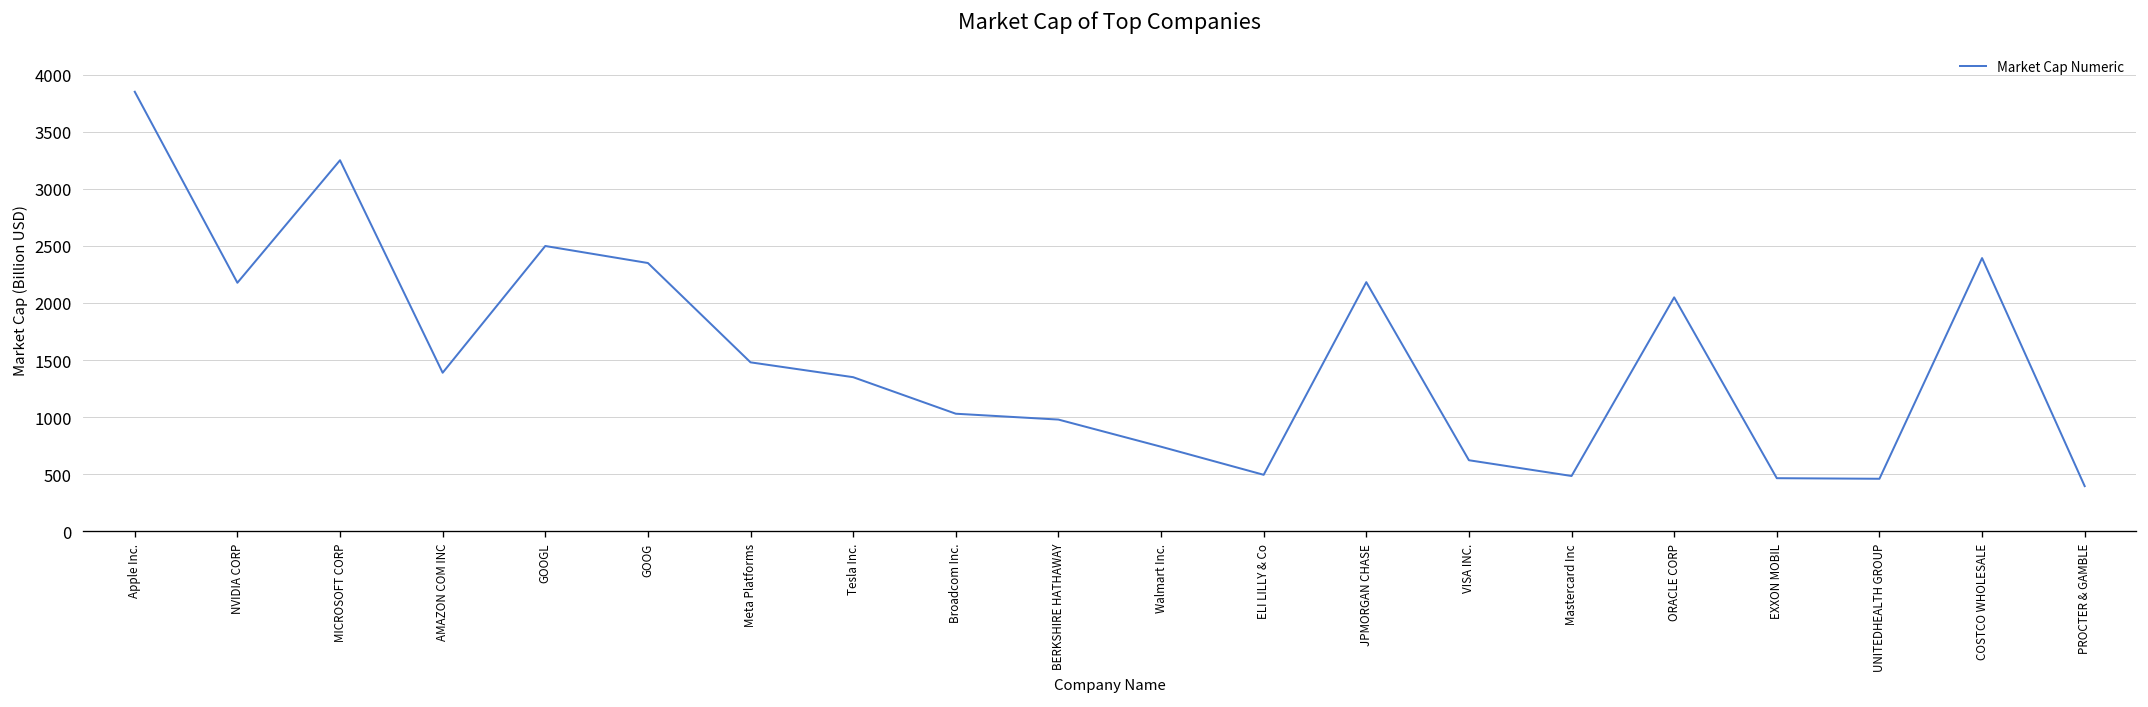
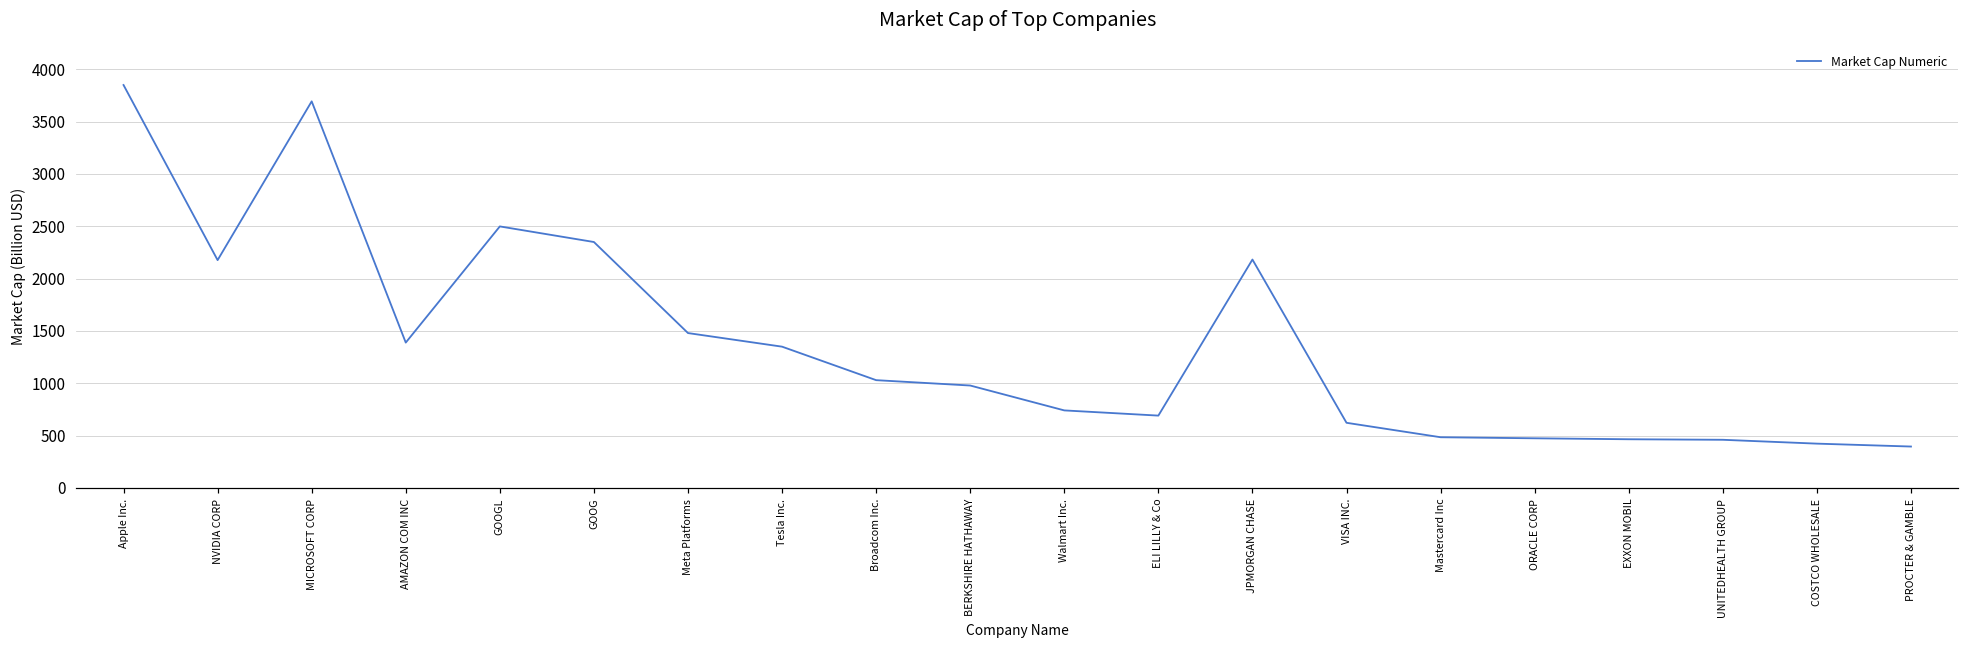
  {
    "Apple Inc.": 3900,
    "NVIDIA CORP": 2200,
-   "MICROSOFT CORP": 3300,
+   "MICROSOFT CORP": 3700,
    "AMAZON COM INC": 1400,
    "GOOGL": 2500,
    "GOOG": 2400,
    "Meta Platforms": 1500,
    "Tesla Inc.": 1400,
    "Broadcom Inc.": 1000,
    "BERKSHIRE HATHAWAY": 1000,
    "Walmart Inc.": 700,
-   "ELI LILLY & Co": 500,
+   "ELI LILLY & Co": 700,
    "JPMORGAN CHASE": 2200,
    "VISA INC.": 600,
    "Mastercard Inc": 500,
-   "ORACLE CORP": 2000,
+   "ORACLE CORP": 500,
    "EXXON MOBIL": 500,
    "UNITEDHEALTH GROUP": 500,
-   "COSTCO WHOLESALE": 2400,
+   "COSTCO WHOLESALE": 400,
    "PROCTER & GAMBLE": 400
  }
